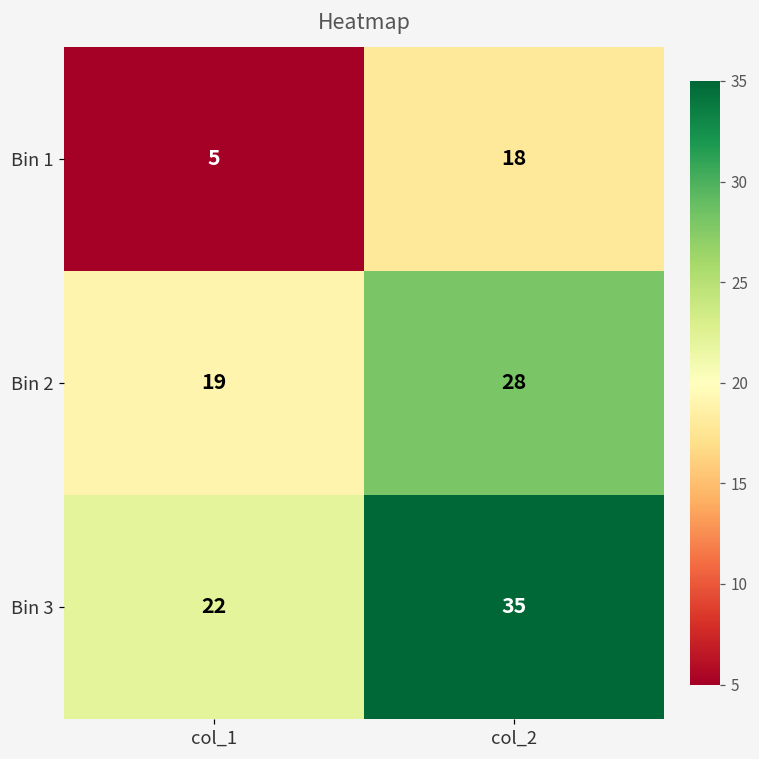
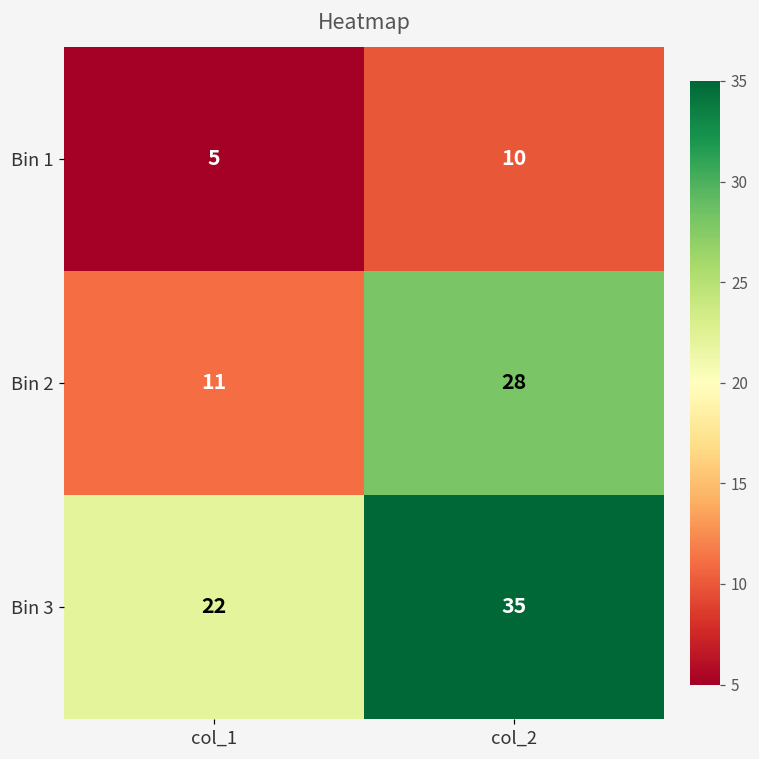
  {
    "Bin 1": {
      "col_1": 5,
-     "col_2": 18
+     "col_2": 10
    },
    "Bin 2": {
-     "col_1": 19,
+     "col_1": 11,
      "col_2": 28
    },
    "Bin 3": {
      "col_1": 22,
      "col_2": 35
    }
  }
